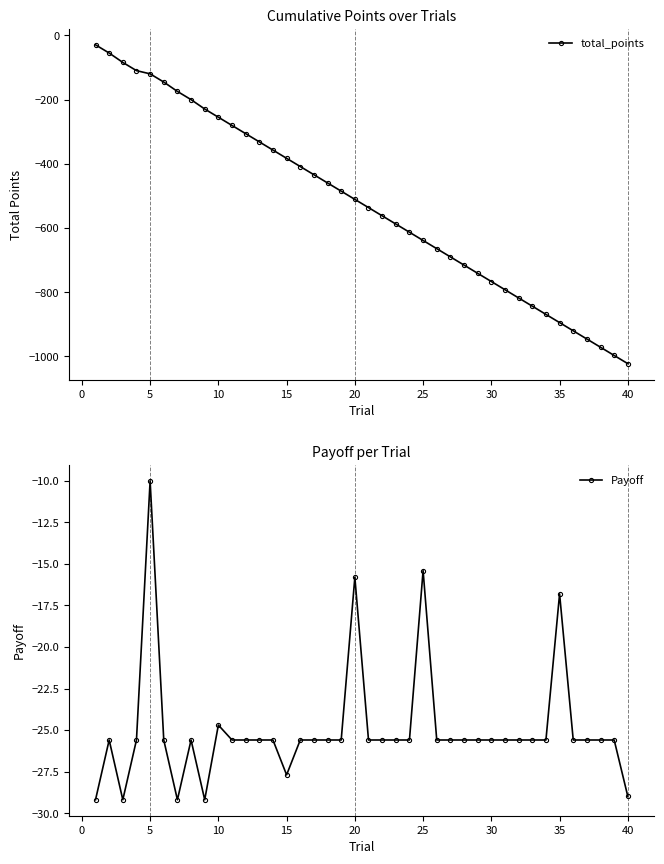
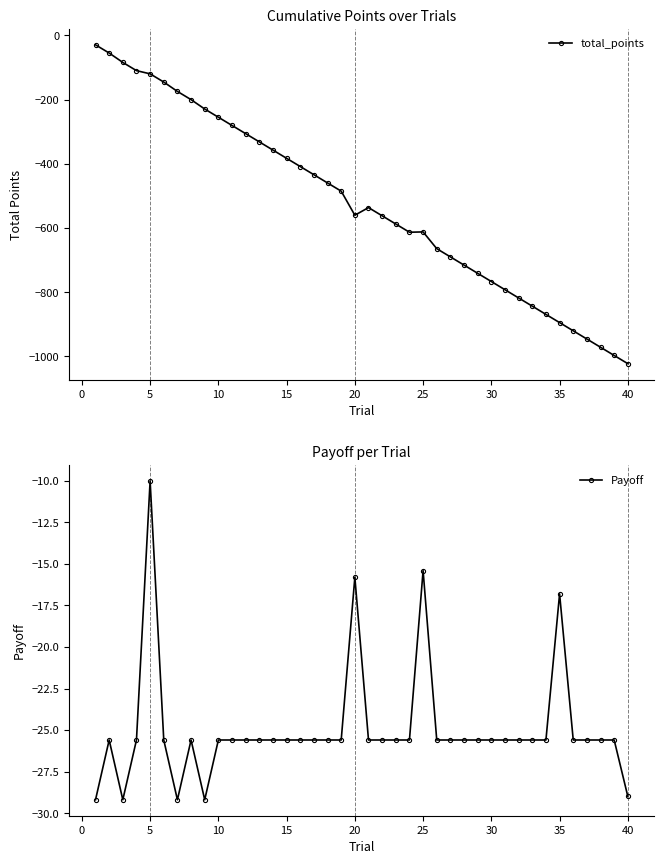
  {
    "Cumulative Points over Trials": {
      "5": -120,
      "10": -250,
      "15": -380,
-     "20": -510,
-     "25": -640,
+     "20": -560,
+     "25": -610,
      "30": -770,
      "35": -890,
      "40": -1020
    },
    "Payoff per Trial": {
      "5": -10.0,
-     "10": -24.7,
-     "15": -27.7,
+     "10": -25.6,
+     "15": -25.6,
      "20": -15.8,
      "25": -15.4,
      "30": -25.6,
      "35": -16.8,
      "40": -29.0
    }
  }
